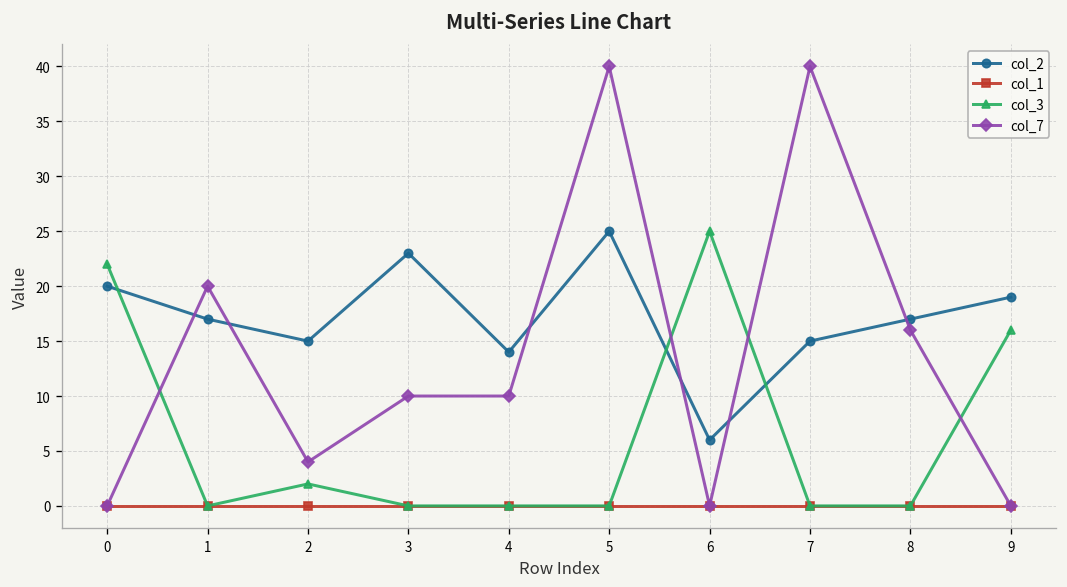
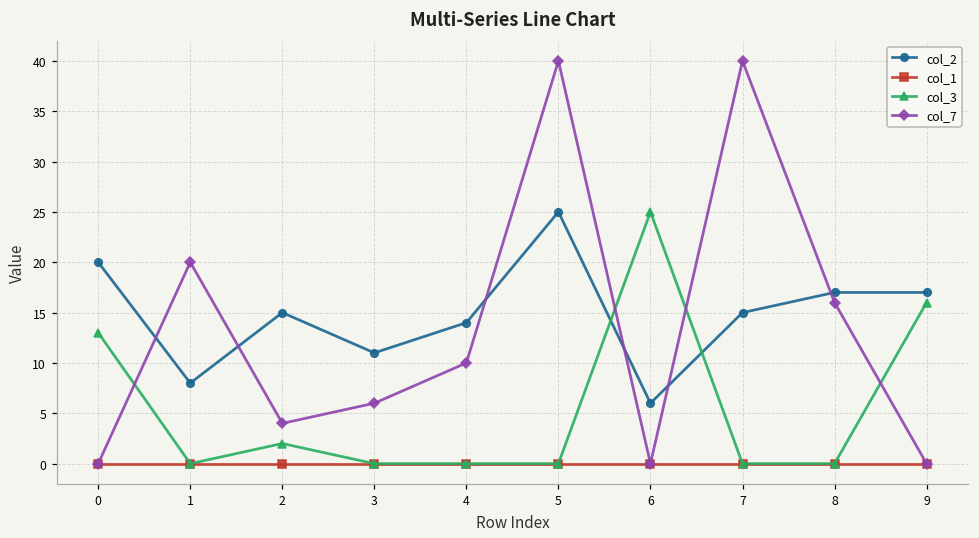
  {
    "col_2": {
      "0": 20,
-     "1": 17,
+     "1": 8,
      "2": 15,
-     "3": 23,
+     "3": 11,
      "4": 14,
      "5": 25,
      "6": 6,
      "7": 15,
      "8": 17,
-     "9": 19
+     "9": 17
    },
    "col_1": {
      "2": 0
    },
    "col_3": {
-     "0": 22,
+     "0": 13,
      "2": 2,
      "6": 25,
      "9": 16
    },
    "col_7": {
      "1": 20,
      "2": 4,
-     "3": 10,
+     "3": 6,
      "4": 10,
      "5": 40,
      "7": 40,
      "8": 16
    }
  }
